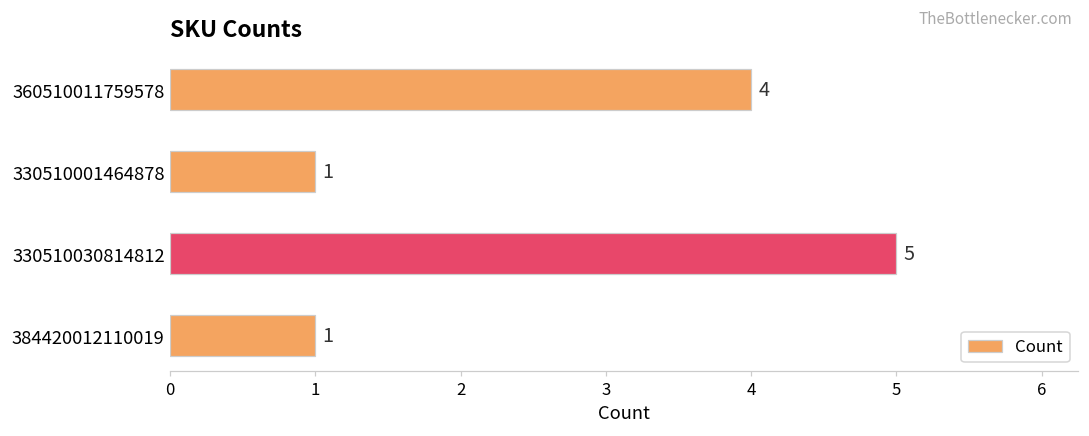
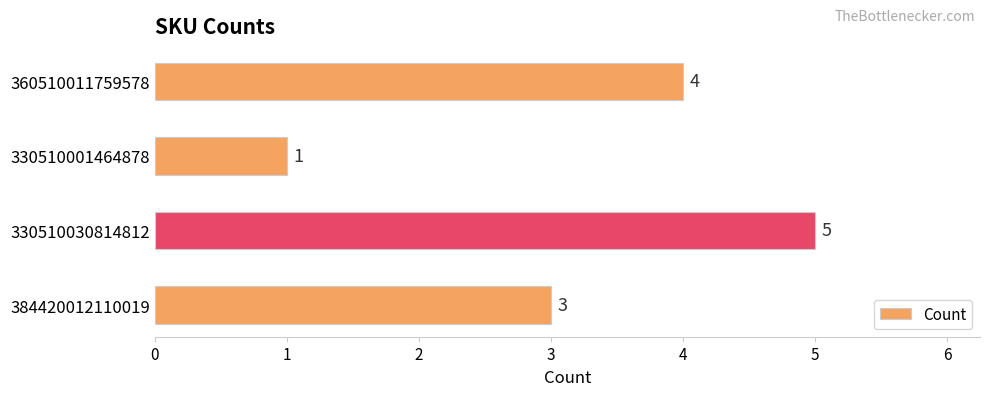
  {
    "360510011759578": 4,
    "330510001464878": 1,
    "330510030814812": 5,
-   "384420012110019": 1
+   "384420012110019": 3
  }
